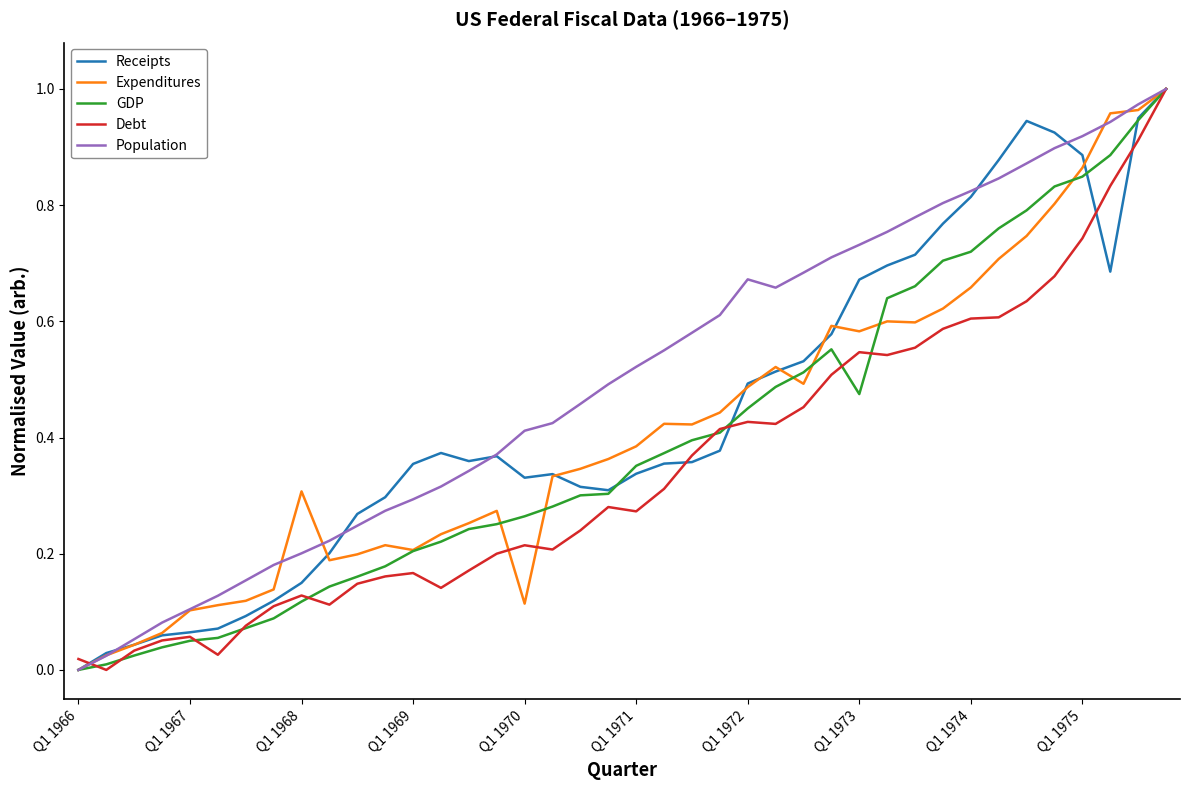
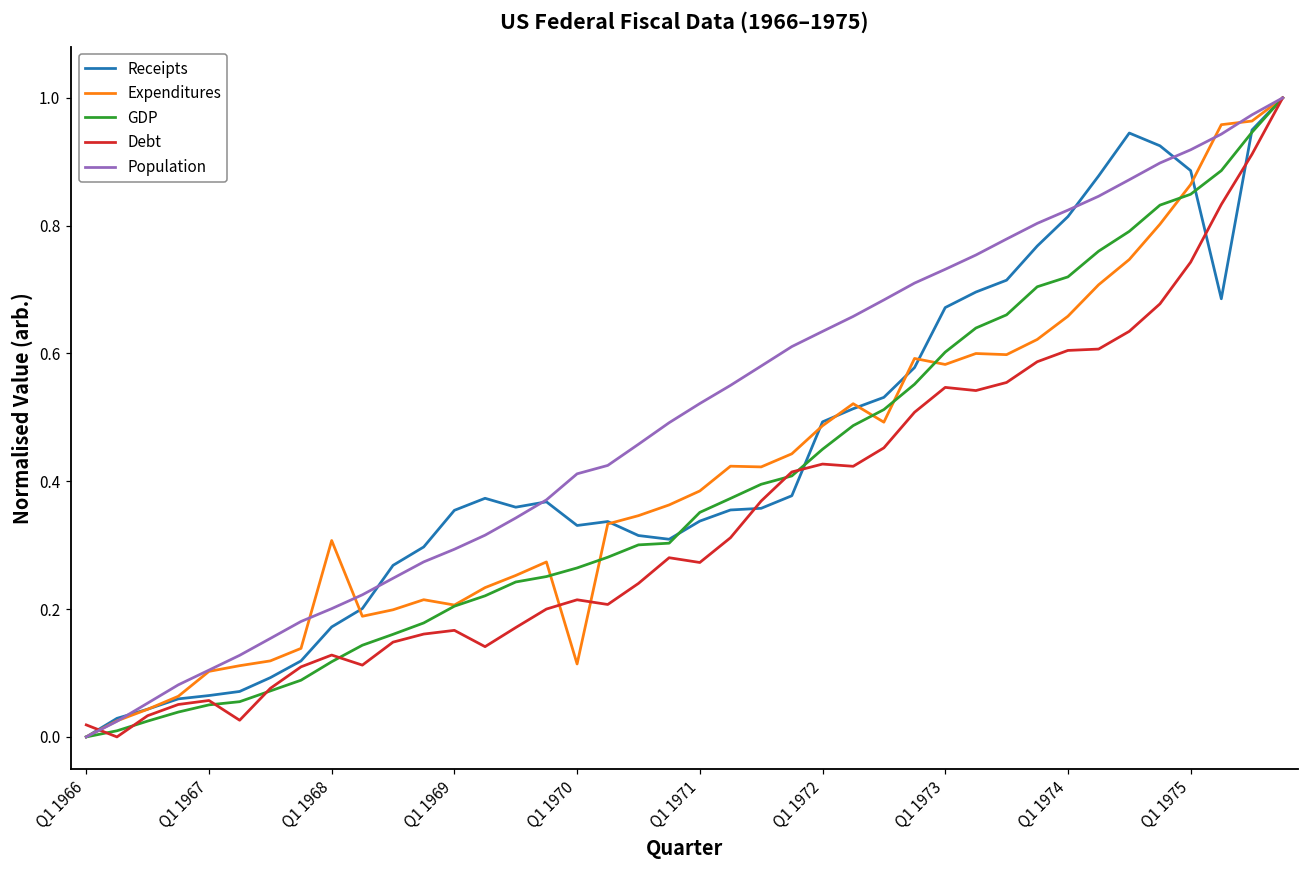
  {
    "Receipts": {
      "Q1 1967": 0.06,
-     "Q1 1968": 0.15,
+     "Q1 1968": 0.17,
      "Q1 1969": 0.35,
      "Q1 1970": 0.33,
      "Q1 1971": 0.34,
      "Q1 1972": 0.49,
      "Q1 1973": 0.67,
      "Q1 1974": 0.81,
      "Q1 1975": 0.89
    },
    "Expenditures": {
      "Q1 1968": 0.31,
      "Q1 1970": 0.11,
      "Q1 1971": 0.38,
      "Q1 1972": 0.49,
      "Q1 1973": 0.58,
      "Q1 1974": 0.66,
      "Q1 1975": 0.86
    },
    "GDP": {
      "Q1 1967": 0.05,
      "Q1 1968": 0.12,
      "Q1 1970": 0.26,
      "Q1 1971": 0.35,
      "Q1 1972": 0.45,
-     "Q1 1973": 0.47,
+     "Q1 1973": 0.60,
      "Q1 1974": 0.72,
      "Q1 1975": 0.85
    },
    "Debt": {
      "Q1 1966": 0.02,
      "Q1 1967": 0.06,
      "Q1 1968": 0.13,
      "Q1 1969": 0.17,
      "Q1 1970": 0.21,
      "Q1 1971": 0.27,
      "Q1 1972": 0.43,
      "Q1 1973": 0.55,
      "Q1 1974": 0.60,
      "Q1 1975": 0.74
    },
    "Population": {
      "Q1 1968": 0.20,
      "Q1 1969": 0.29,
      "Q1 1970": 0.41,
      "Q1 1971": 0.52,
-     "Q1 1972": 0.67,
+     "Q1 1972": 0.63,
      "Q1 1973": 0.73,
      "Q1 1974": 0.82,
      "Q1 1975": 0.92
    }
  }
